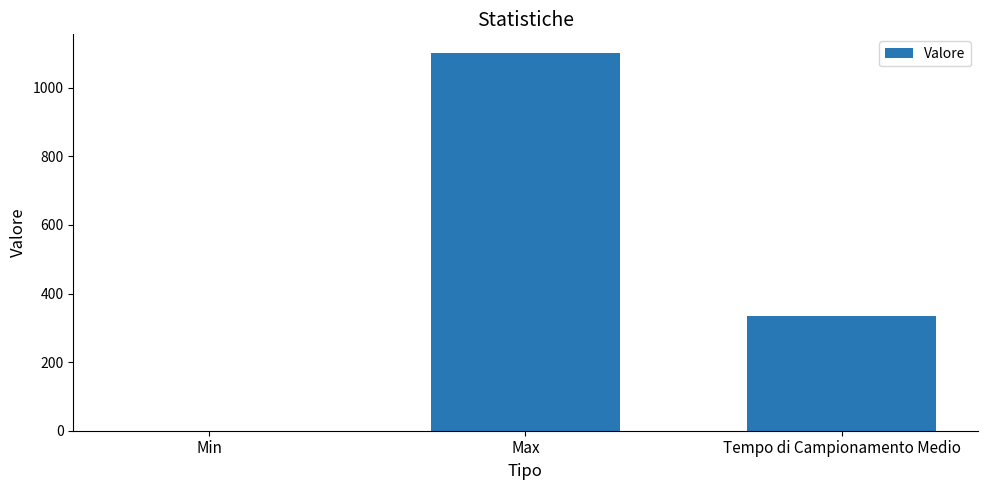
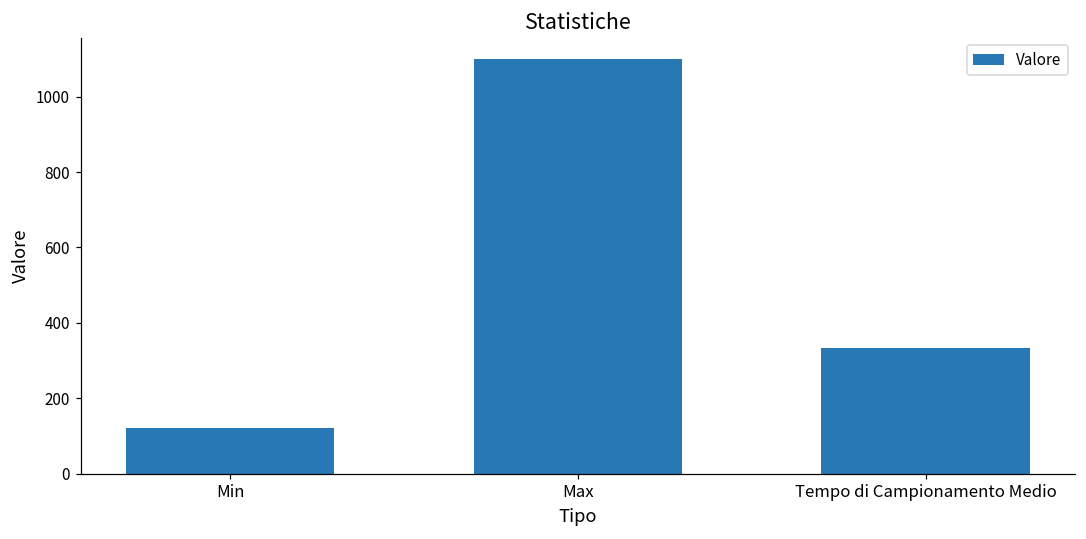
  {
-   "Min": 0,
+   "Min": 120,
    "Max": 1100,
    "Tempo di Campionamento Medio": 330
  }
